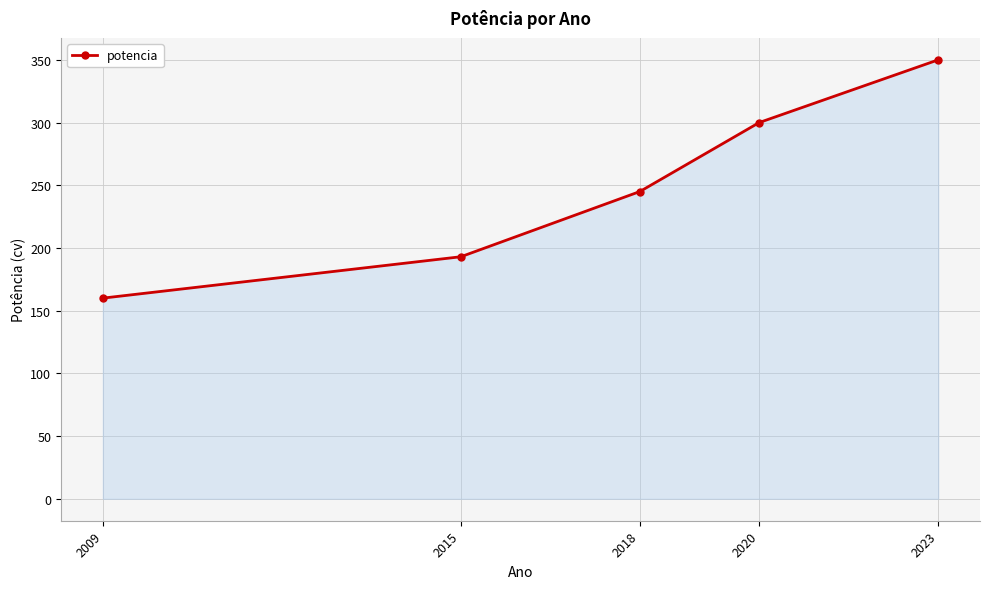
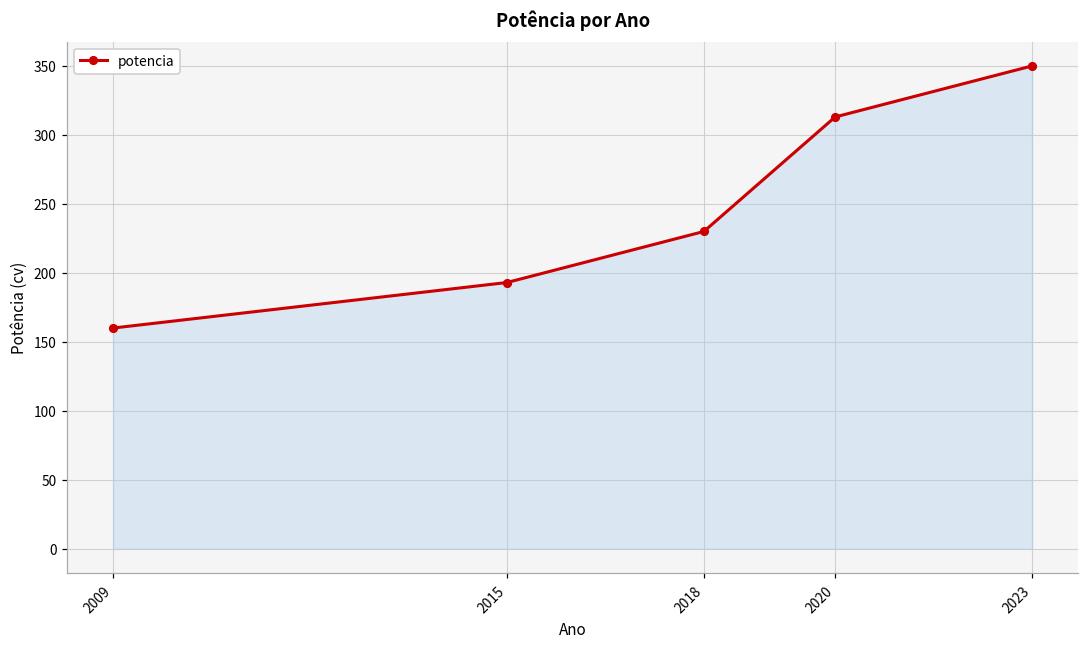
  {
    "2009": 160,
    "2015": 193,
-   "2018": 245,
-   "2020": 300,
+   "2018": 230,
+   "2020": 313,
    "2023": 350
  }
